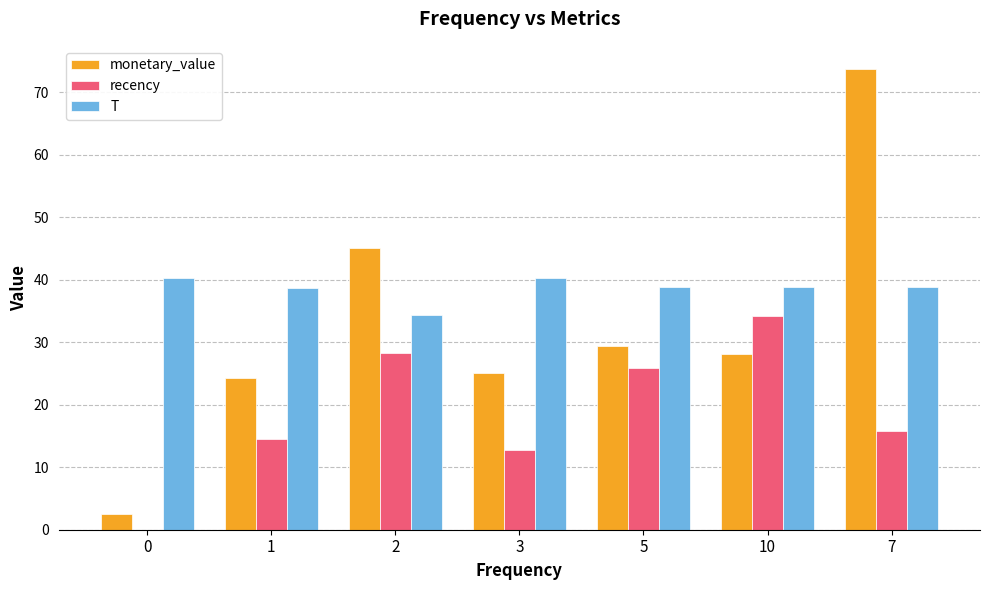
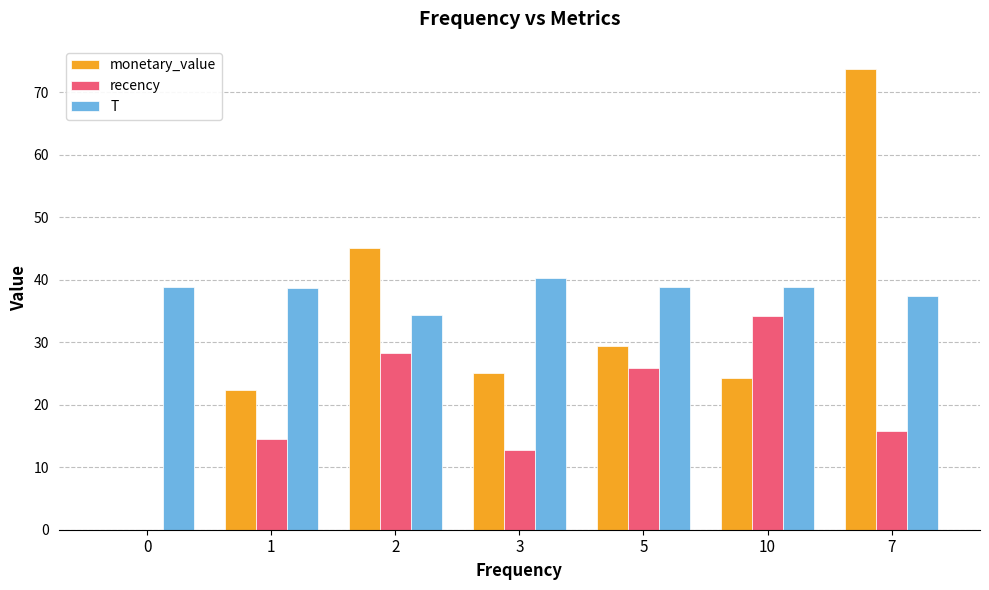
  {
    "monetary_value": {
-     "0": 3,
-     "1": 24,
+     "0": 0,
+     "1": 22,
      "2": 45,
      "3": 25,
      "5": 29,
-     "10": 28,
+     "10": 24,
      "7": 74
    },
    "recency": {
      "0": 0,
      "1": 15,
      "2": 28,
      "3": 13,
      "5": 26,
      "10": 34,
      "7": 16
    },
    "T": {
-     "0": 40,
+     "0": 39,
      "1": 39,
      "2": 34,
      "3": 40,
      "5": 39,
      "10": 39,
-     "7": 39
+     "7": 37
    }
  }
